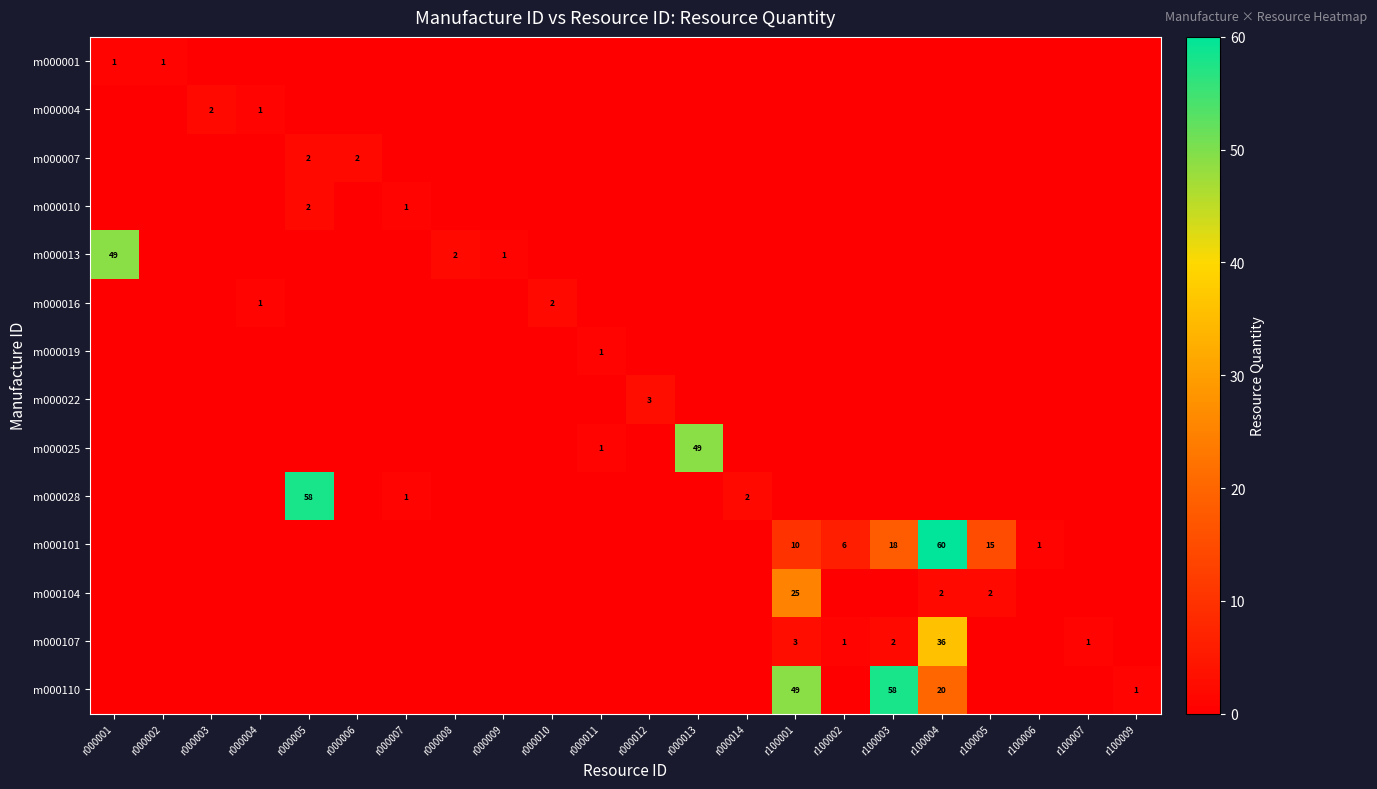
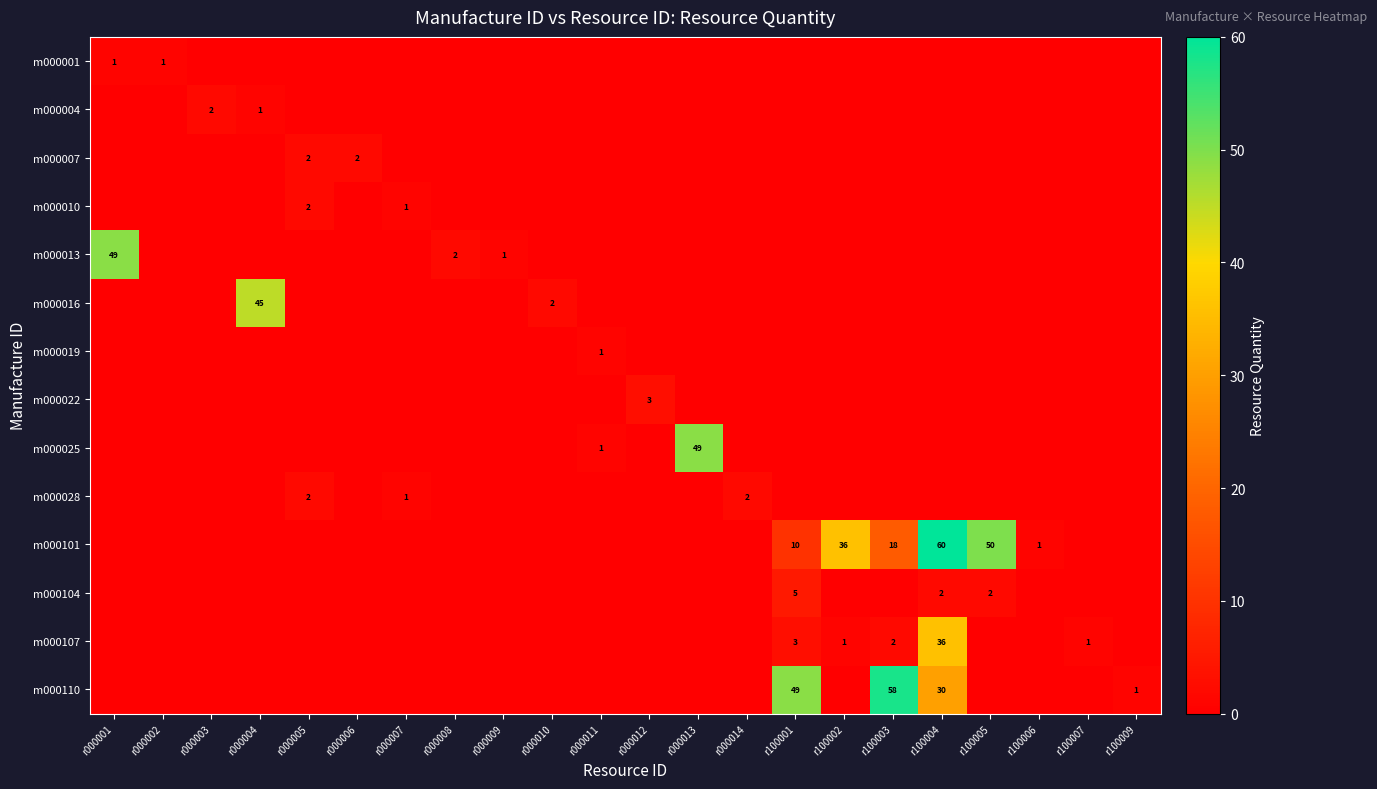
  {
    "m000001": {
      "r000001": 1,
      "r000002": 1
    },
    "m000004": {
      "r000003": 2,
      "r000004": 1
    },
    "m000007": {
      "r000005": 2,
      "r000006": 2
    },
    "m000010": {
      "r000005": 2,
      "r000007": 1
    },
    "m000013": {
      "r000001": 49,
      "r000008": 2,
      "r000009": 1
    },
    "m000016": {
-     "r000004": 1,
+     "r000004": 45,
      "r000010": 2
    },
    "m000019": {
      "r000011": 1
    },
    "m000022": {
      "r000012": 3
    },
    "m000025": {
      "r000011": 1,
      "r000013": 49
    },
    "m000028": {
-     "r000005": 58,
+     "r000005": 2,
      "r000007": 1,
      "r000014": 2
    },
    "m000101": {
      "r100001": 10,
-     "r100002": 6,
+     "r100002": 36,
      "r100003": 18,
      "r100004": 60,
-     "r100005": 15,
+     "r100005": 50,
      "r100006": 1
    },
    "m000104": {
-     "r100001": 25,
+     "r100001": 5,
      "r100004": 2,
      "r100005": 2
    },
    "m000107": {
      "r100001": 3,
      "r100002": 1,
      "r100003": 2,
      "r100004": 36,
      "r100007": 1
    },
    "m000110": {
      "r100001": 49,
      "r100003": 58,
-     "r100004": 20,
+     "r100004": 30,
      "r100009": 1
    }
  }
